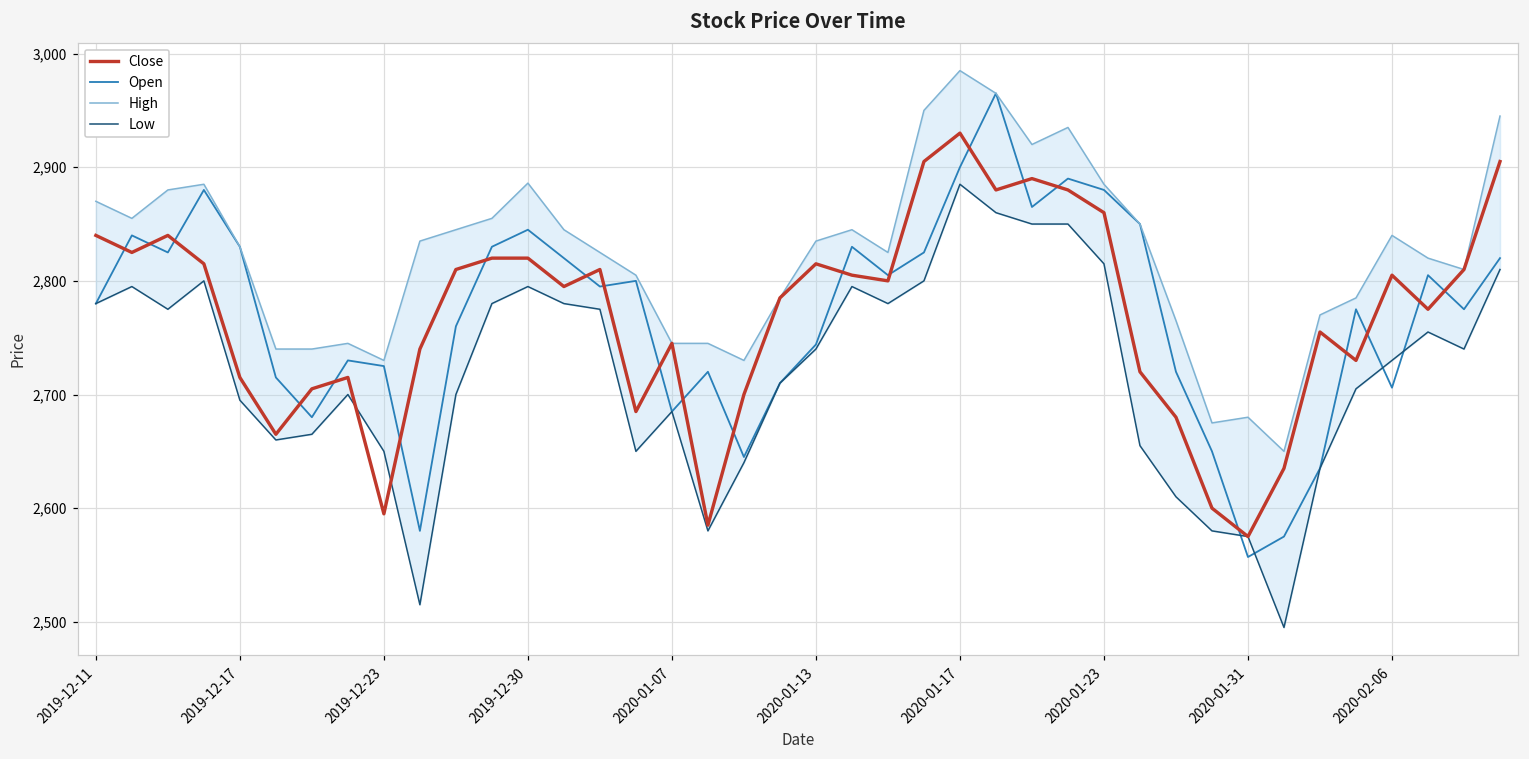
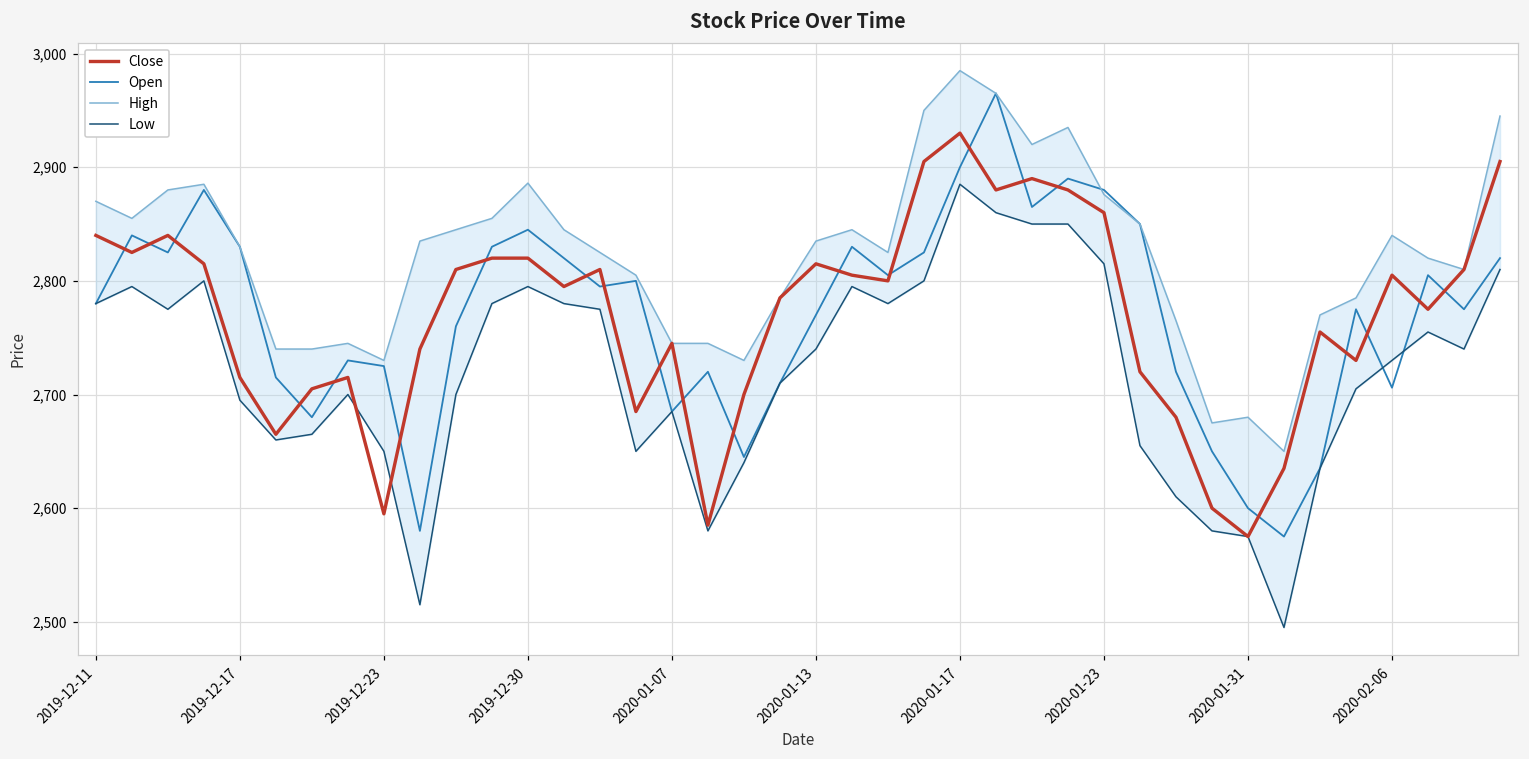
  {
    "Close": {
      "2019-12-11": "2,840",
      "2019-12-17": "2,715",
      "2019-12-23": "2,595",
      "2019-12-30": "2,820",
      "2020-01-13": "2,815",
      "2020-01-17": "2,930",
      "2020-01-23": "2,860",
      "2020-02-06": "2,805"
    },
    "Open": {
      "2019-12-23": "2,725",
      "2019-12-30": "2,845",
-     "2020-01-13": "2,744",
+     "2020-01-13": "2,770",
      "2020-01-17": "2,900",
      "2020-01-23": "2,880",
-     "2020-01-31": "2,557",
+     "2020-01-31": "2,600",
      "2020-02-06": "2,706"
    },
    "High": {
      "2019-12-11": "2,870",
      "2019-12-23": "2,730",
      "2019-12-30": "2,886",
      "2020-01-13": "2,835",
      "2020-01-17": "2,985",
-     "2020-01-23": "2,885",
+     "2020-01-23": "2,876",
      "2020-01-31": "2,680",
      "2020-02-06": "2,840"
    },
    "Low": {
      "2019-12-17": "2,695",
      "2019-12-23": "2,650",
      "2019-12-30": "2,795",
      "2020-01-13": "2,740",
      "2020-01-17": "2,885",
      "2020-01-23": "2,815",
      "2020-02-06": "2,730"
    }
  }
